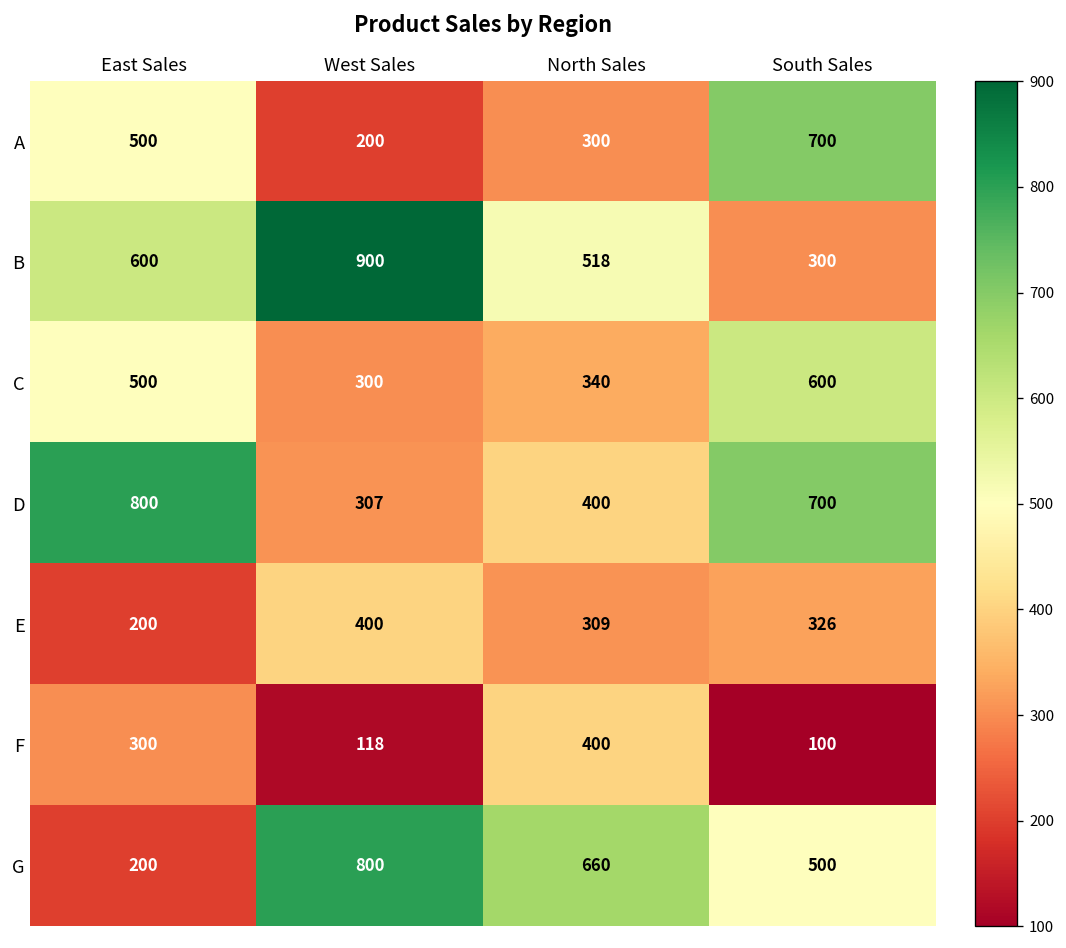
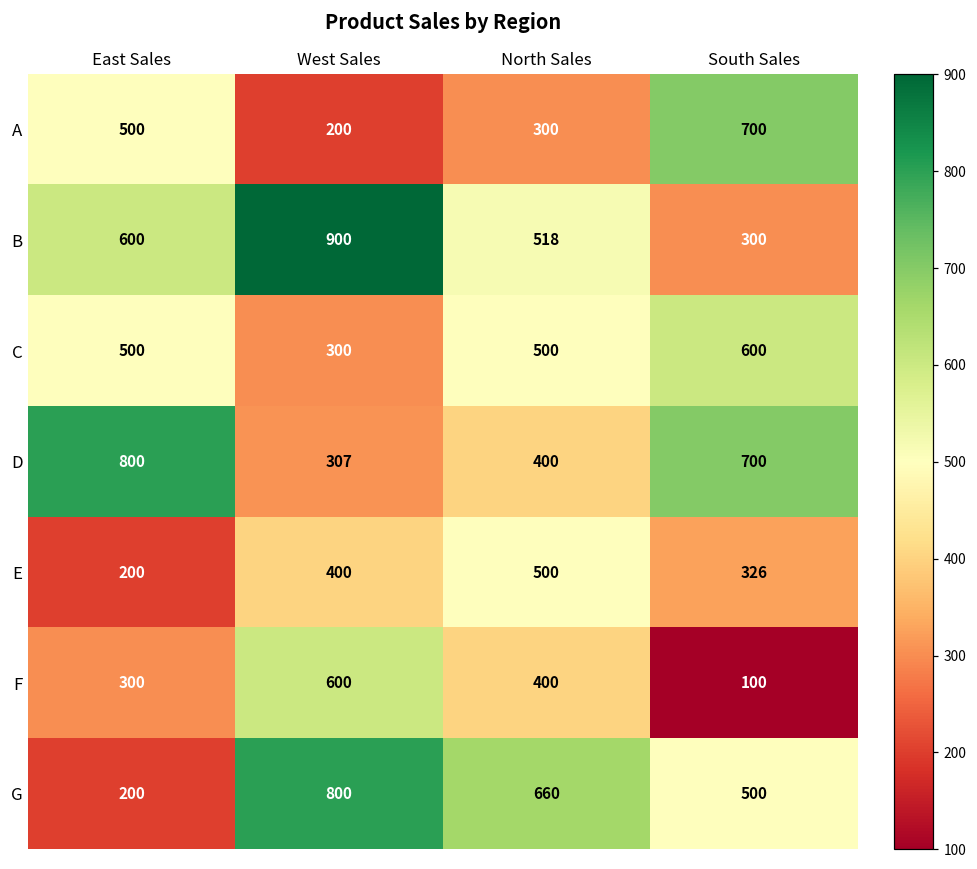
  {
    "A": {
      "East Sales": 500,
      "West Sales": 200,
      "North Sales": 300,
      "South Sales": 700
    },
    "B": {
      "East Sales": 600,
      "West Sales": 900,
      "North Sales": 518,
      "South Sales": 300
    },
    "C": {
      "East Sales": 500,
      "West Sales": 300,
-     "North Sales": 340,
+     "North Sales": 500,
      "South Sales": 600
    },
    "D": {
      "East Sales": 800,
      "West Sales": 307,
      "North Sales": 400,
      "South Sales": 700
    },
    "E": {
      "East Sales": 200,
      "West Sales": 400,
-     "North Sales": 309,
+     "North Sales": 500,
      "South Sales": 326
    },
    "F": {
      "East Sales": 300,
-     "West Sales": 118,
+     "West Sales": 600,
      "North Sales": 400,
      "South Sales": 100
    },
    "G": {
      "East Sales": 200,
      "West Sales": 800,
      "North Sales": 660,
      "South Sales": 500
    }
  }
